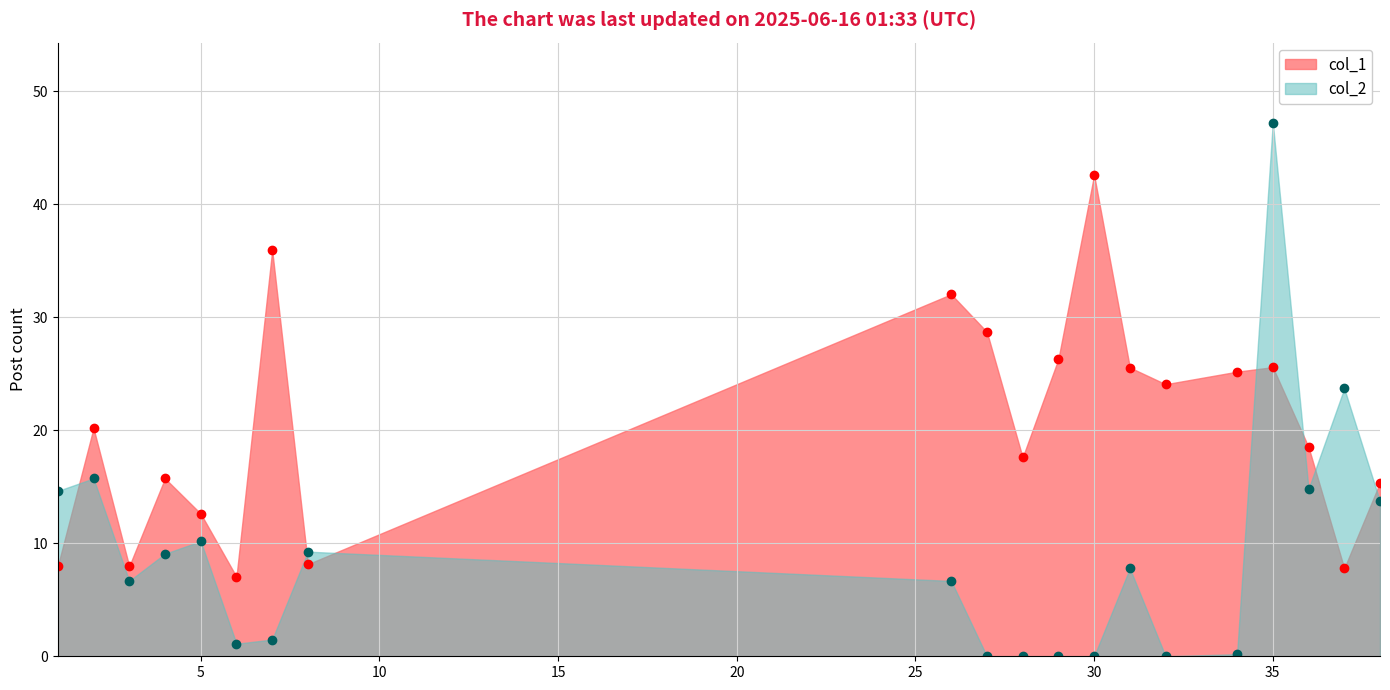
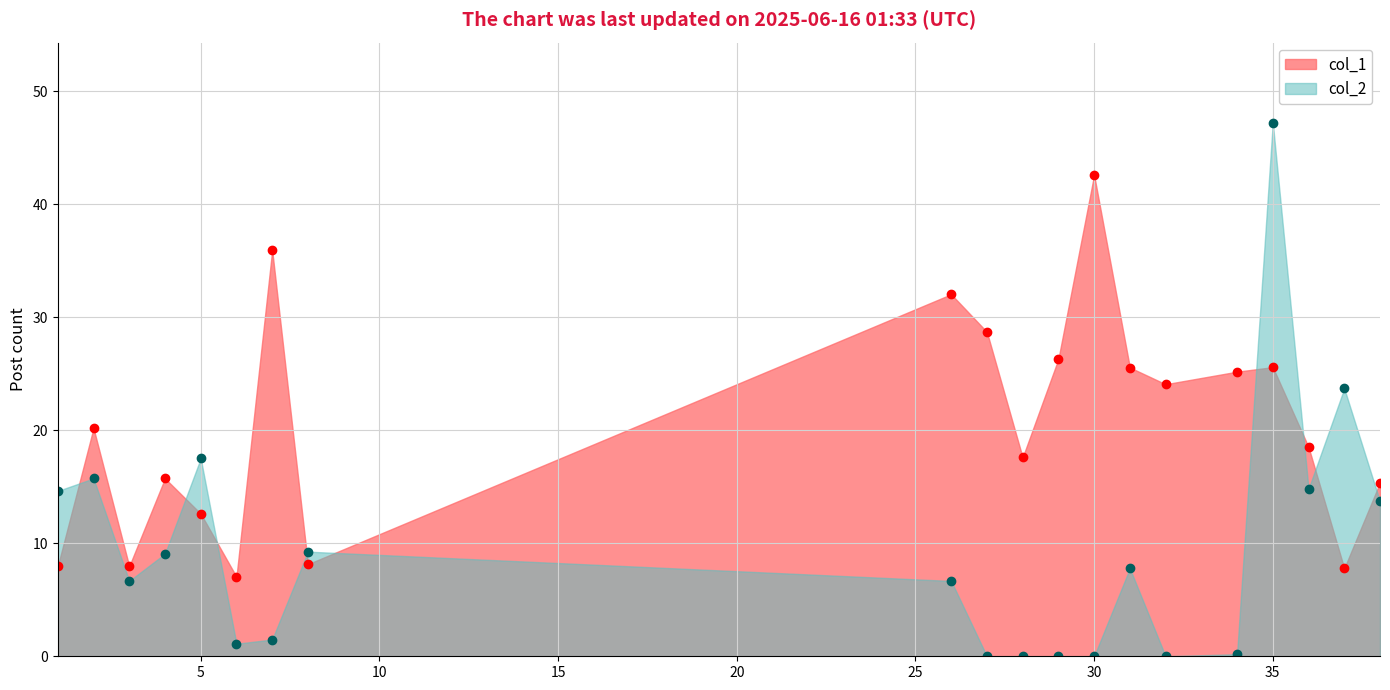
  {
    "col_1": {
      "5": 12.6,
      "30": 42.6,
      "35": 25.6
    },
    "col_2": {
-     "5": 10.2,
+     "5": 17.5,
      "30": 0.0,
      "35": 47.2
    }
  }
